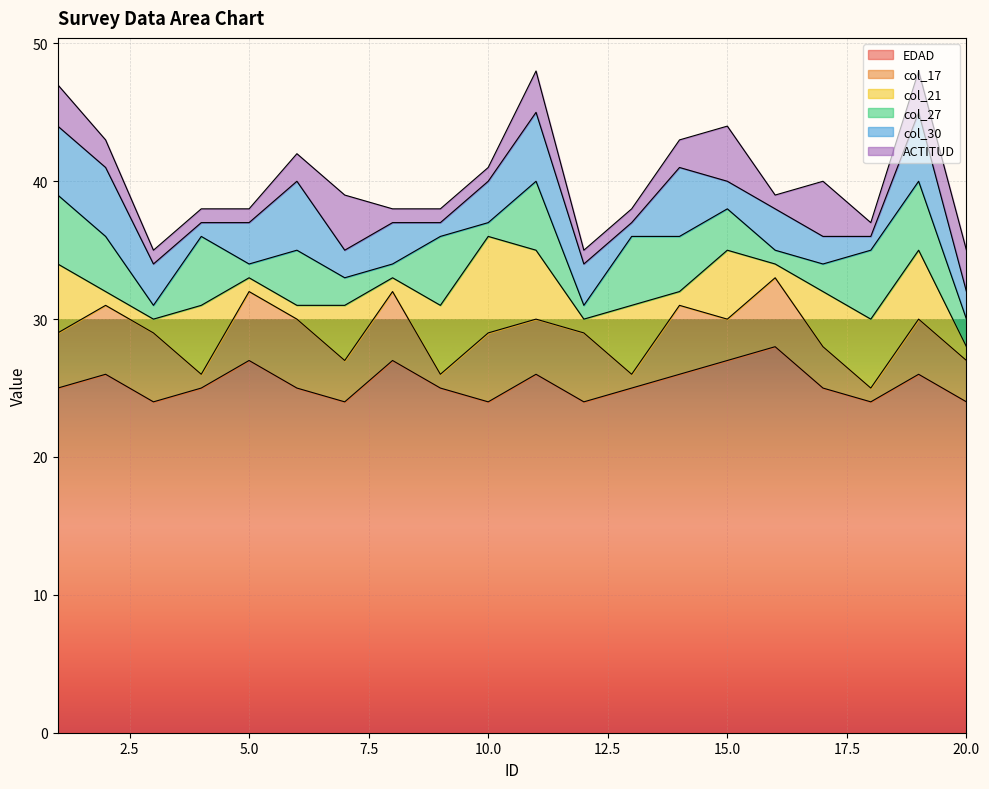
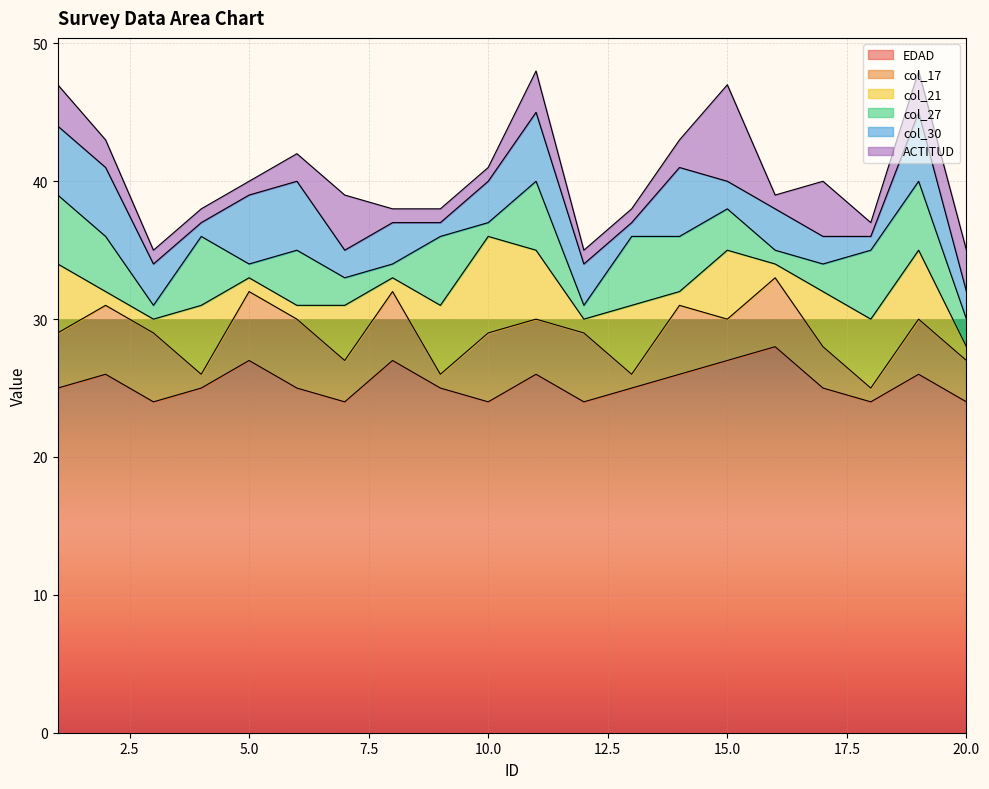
  {
    "col_21": {
      "5.0": 1,
      "10.0": 7,
      "15.0": 5,
      "20.0": 1
    },
    "col_27": {
      "5.0": 1,
      "10.0": 1,
      "15.0": 3,
      "20.0": 2
    },
    "col_30": {
-     "5.0": 3,
+     "5.0": 5,
      "10.0": 3,
      "15.0": 2,
      "20.0": 2
    },
    "ACTITUD": {
      "5.0": 1,
      "10.0": 1,
-     "15.0": 4,
+     "15.0": 7,
      "20.0": 3
    }
  }
